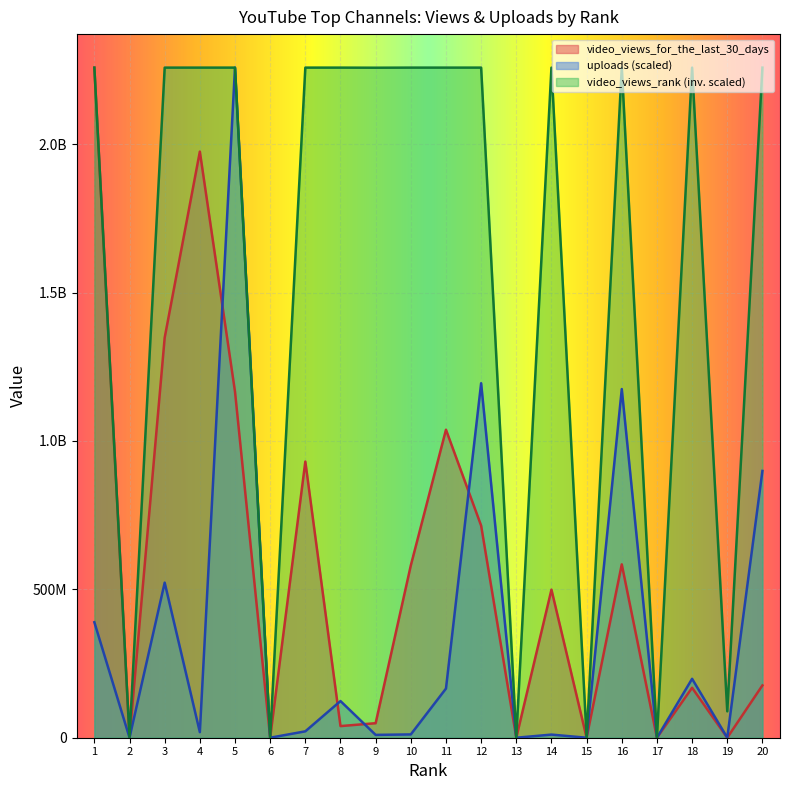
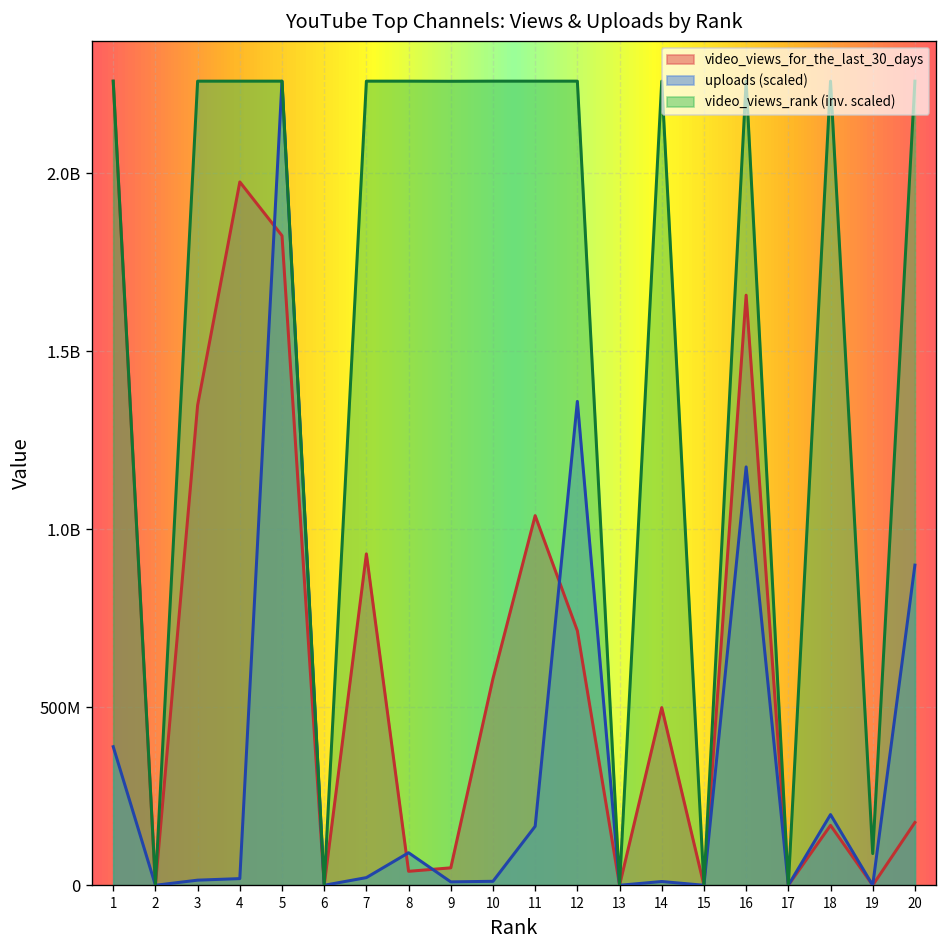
  {
    "video_views_for_the_last_30_days": {
      "3": 1350000000,
      "4": 1980000000,
-     "5": 1170000000,
+     "5": 1820000000,
      "7": 930000000,
      "8": 40000000,
      "9": 50000000,
      "10": 580000000,
      "11": 1040000000,
      "12": 710000000,
      "14": 500000000,
-     "16": 580000000,
+     "16": 1660000000,
      "18": 170000000,
      "20": 180000000
    },
    "uploads (scaled)": {
      "1": 390000000,
-     "3": 520000000,
+     "3": 10000000,
      "4": 20000000,
      "7": 20000000,
-     "8": 120000000,
+     "8": 90000000,
      "9": 10000000,
      "10": 10000000,
      "11": 170000000,
-     "12": 1190000000,
+     "12": 1360000000,
      "14": 10000000,
      "16": 1170000000,
      "18": 200000000,
      "20": 900000000
    },
    "video_views_rank (inv. scaled)": {
      "3": 2260000000,
      "4": 2260000000,
      "7": 2260000000,
      "8": 2260000000,
      "9": 2260000000,
      "10": 2260000000,
      "11": 2260000000,
      "12": 2260000000,
      "14": 2260000000,
      "19": 90000000
    }
  }
